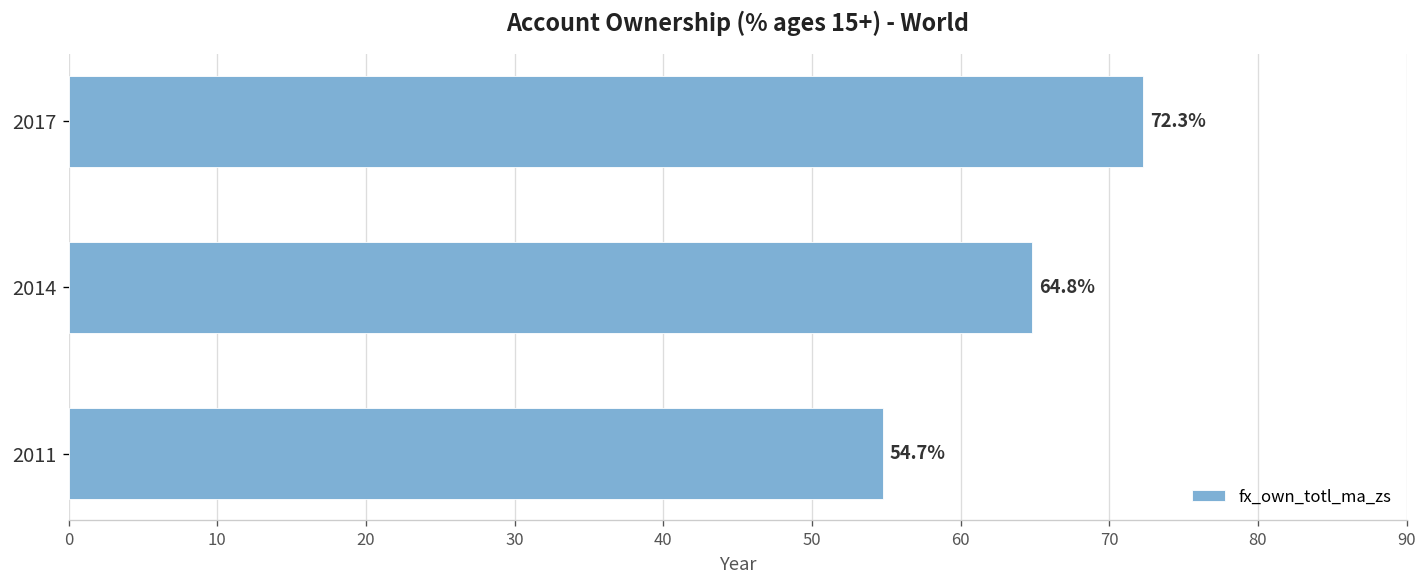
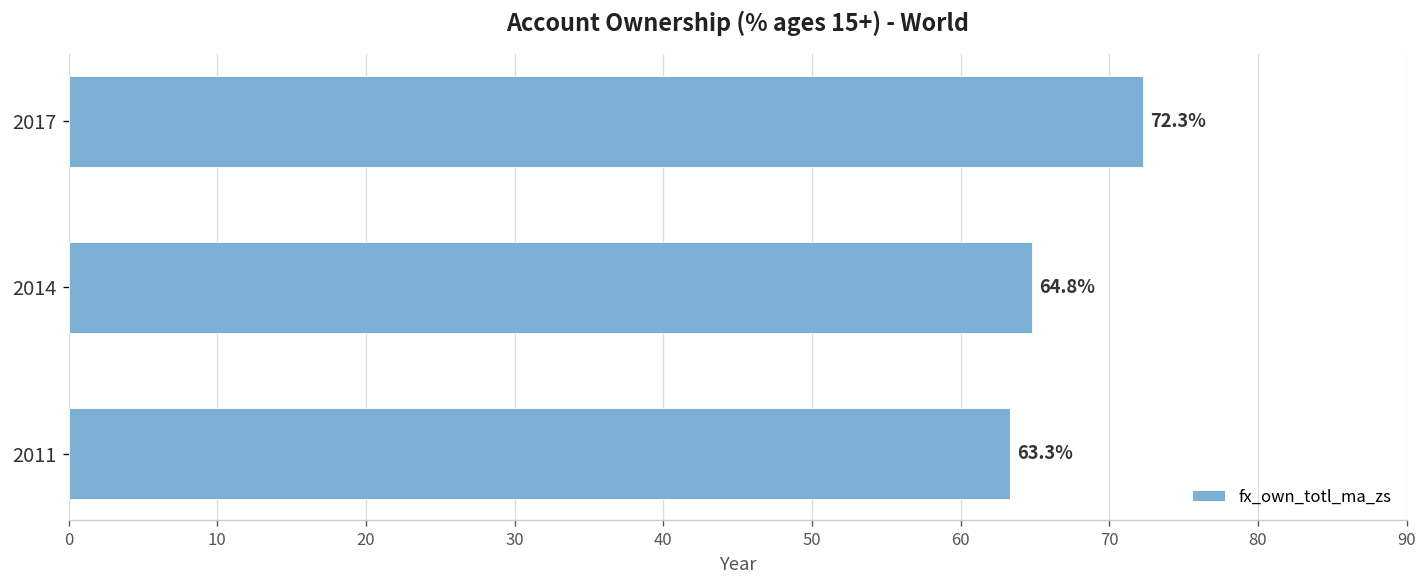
  {
    "2017": "72.3%",
    "2014": "64.8%",
-   "2011": "54.7%"
+   "2011": "63.3%"
  }
